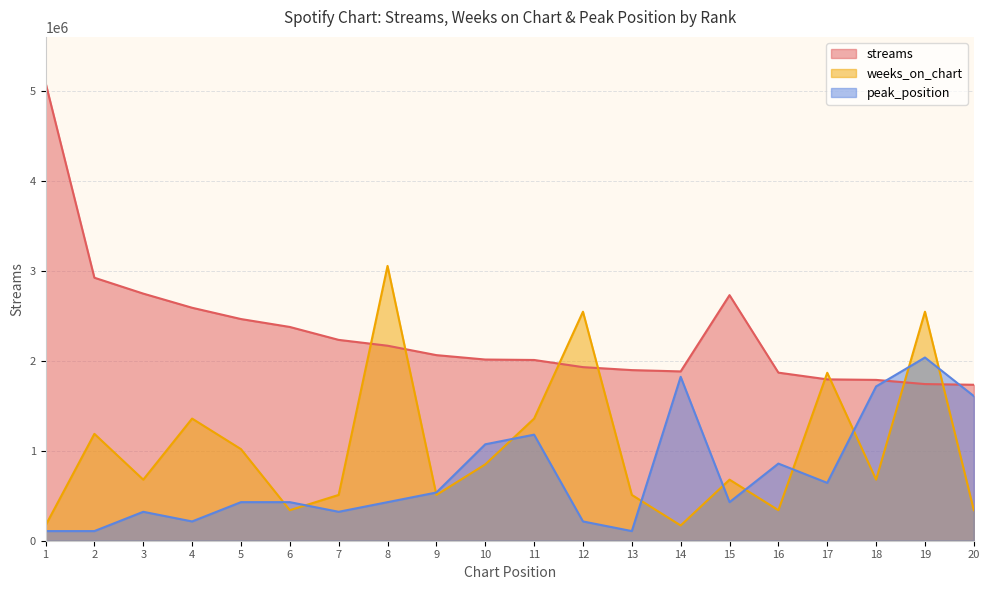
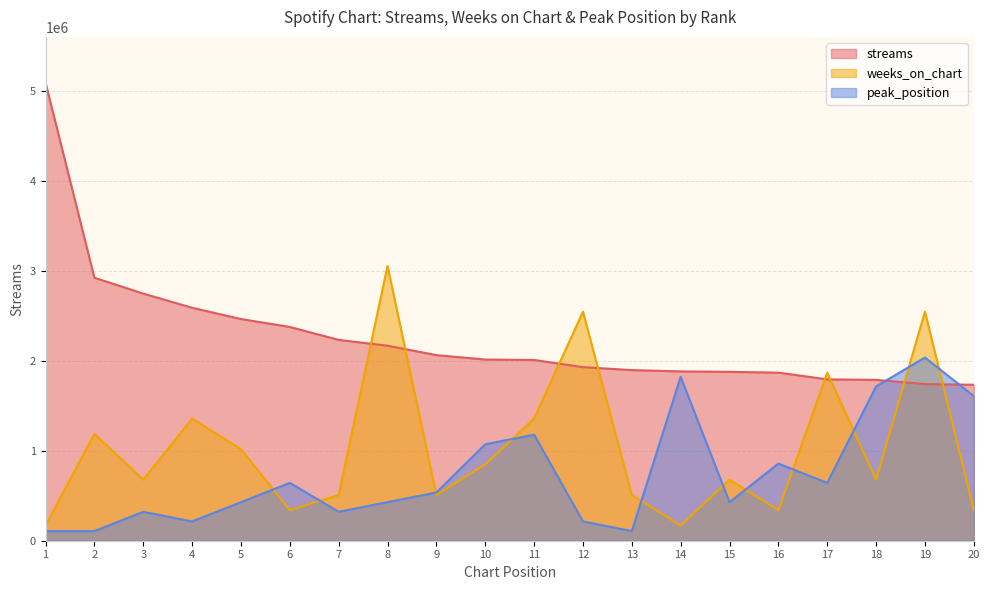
  {
    "streams": {
      "1": 5100000,
      "2": 2900000,
      "3": 2700000,
      "4": 2600000,
      "5": 2500000,
      "6": 2400000,
      "7": 2200000,
      "8": 2200000,
      "9": 2100000,
      "10": 2000000,
      "11": 2000000,
      "12": 1900000,
      "13": 1900000,
      "14": 1900000,
-     "15": 2700000,
+     "15": 1900000,
      "16": 1900000,
      "17": 1800000,
      "18": 1800000,
      "19": 1700000,
      "20": 1700000
    },
    "weeks_on_chart": {
      "1": 200000,
      "2": 1200000,
      "3": 700000,
      "4": 1400000,
      "5": 1000000,
      "6": 300000,
      "7": 500000,
      "8": 3100000,
      "10": 800000,
      "11": 1400000,
      "12": 2500000,
      "13": 500000,
      "14": 200000,
      "15": 700000,
      "16": 300000,
      "17": 1900000,
      "18": 700000,
      "19": 2500000,
      "20": 300000
    },
    "peak_position": {
      "1": 100000,
      "2": 100000,
      "3": 300000,
      "4": 200000,
      "5": 400000,
-     "6": 400000,
+     "6": 600000,
      "7": 300000,
      "8": 400000,
      "10": 1100000,
      "11": 1200000,
      "12": 200000,
      "13": 100000,
      "14": 1800000,
      "15": 400000,
      "16": 900000,
      "17": 600000,
      "18": 1700000,
      "19": 2000000,
      "20": 1600000
    }
  }
